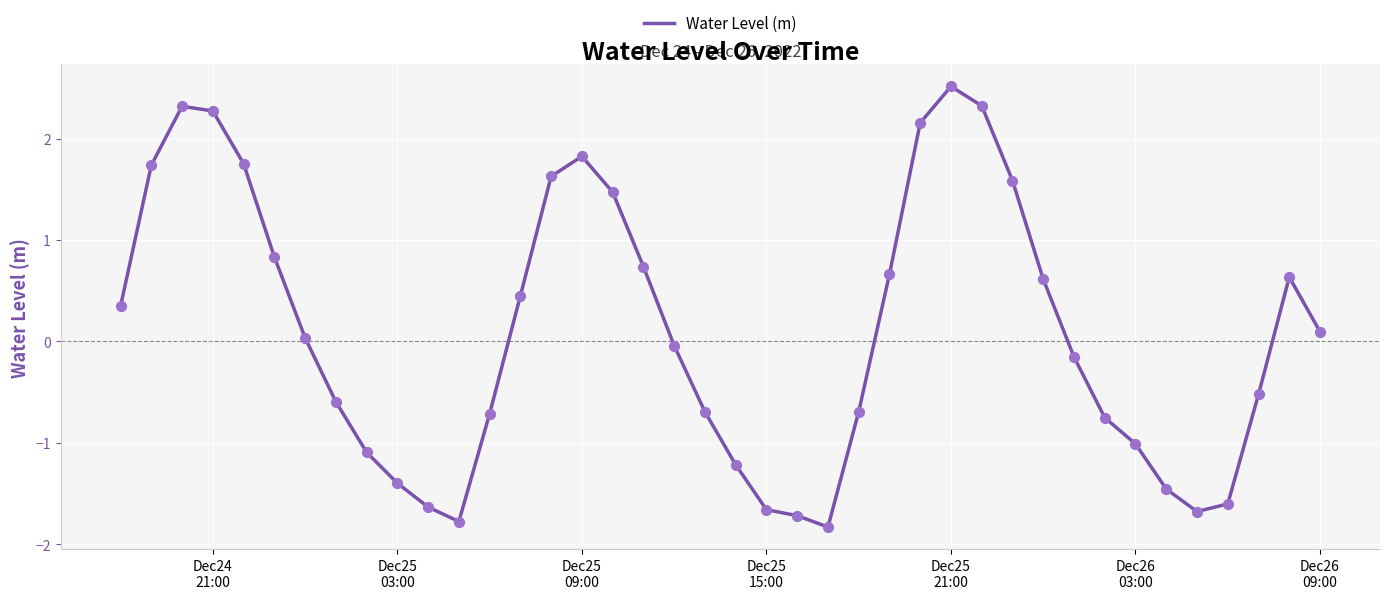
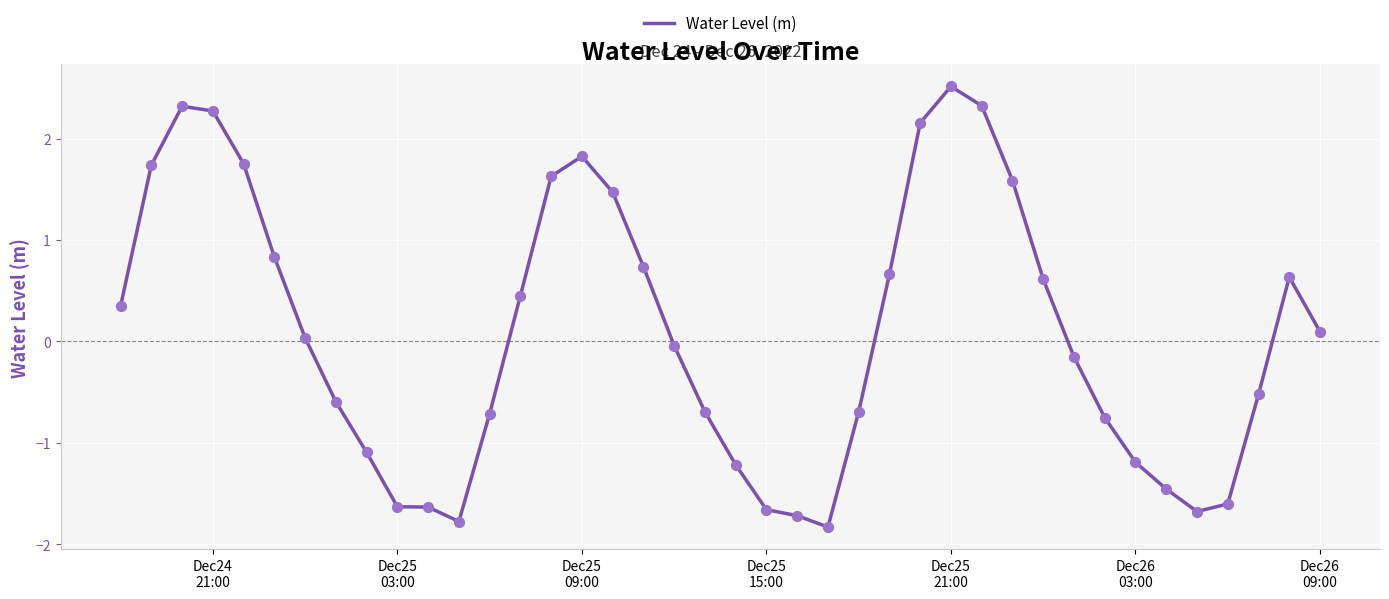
  {
    "Dec24 21:00": 2.27,
-   "Dec25 03:00": -1.40,
+   "Dec25 03:00": -1.63,
    "Dec25 09:00": 1.82,
    "Dec25 15:00": -1.66,
    "Dec25 21:00": 2.51,
-   "Dec26 03:00": -1.01,
+   "Dec26 03:00": -1.19,
    "Dec26 09:00": 0.09
  }
